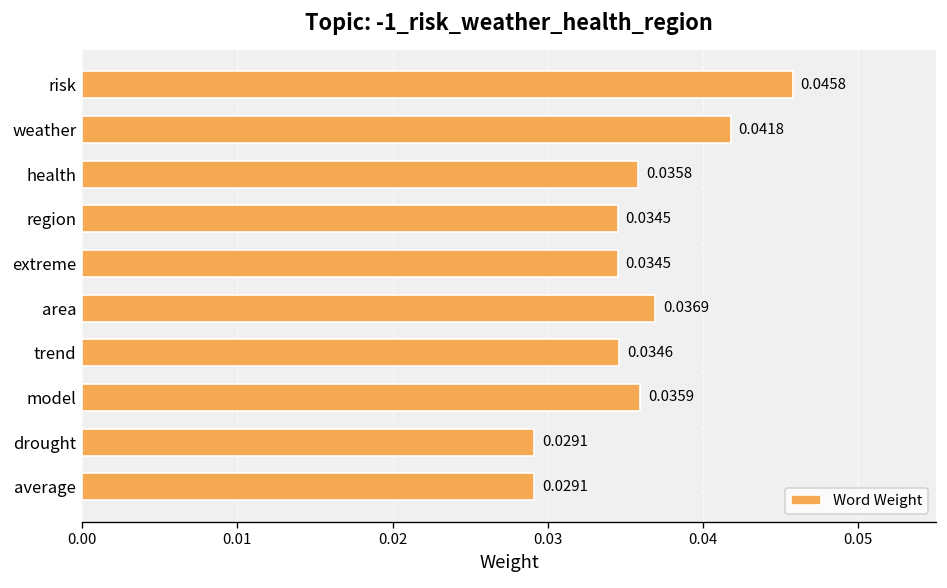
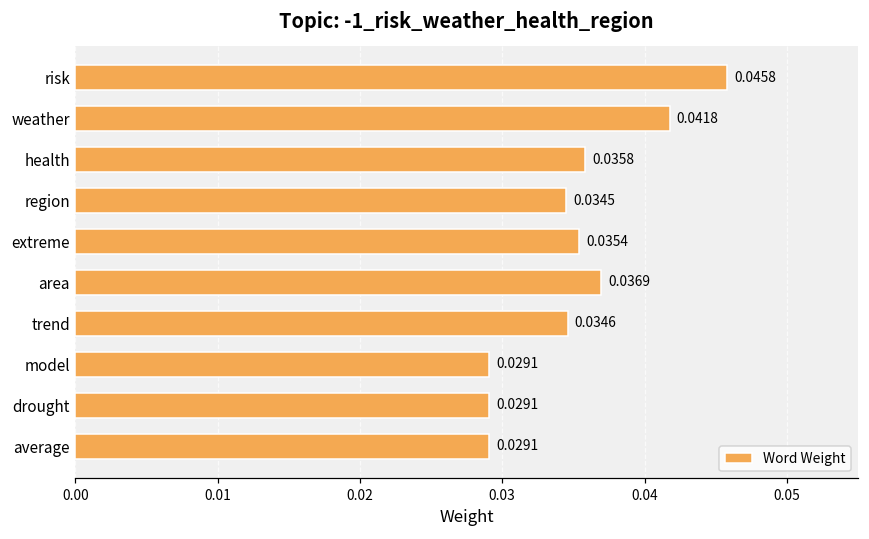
  {
    "risk": 0.0458,
    "weather": 0.0418,
    "health": 0.0358,
    "region": 0.0345,
-   "extreme": 0.0345,
+   "extreme": 0.0354,
    "area": 0.0369,
    "trend": 0.0346,
-   "model": 0.0359,
+   "model": 0.0291,
    "drought": 0.0291,
    "average": 0.0291
  }
